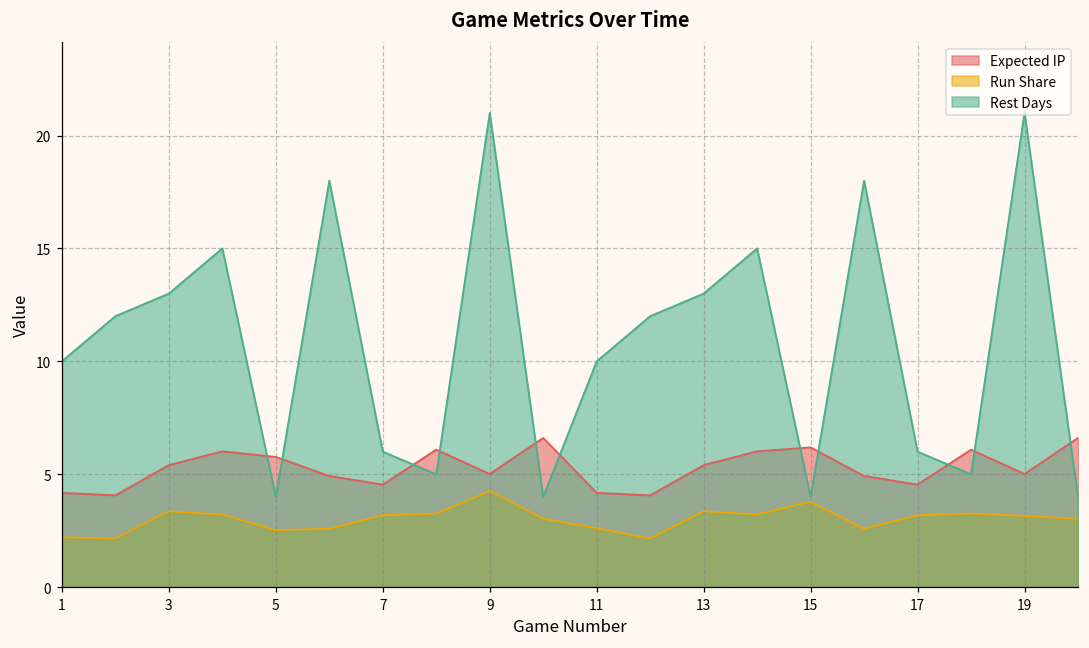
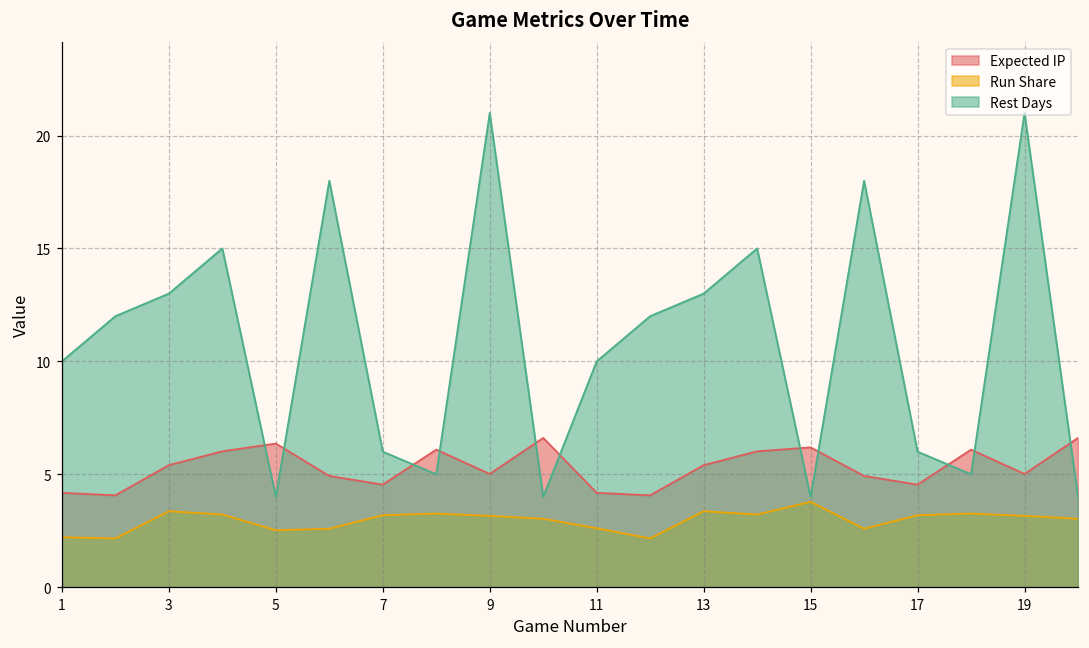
  {
    "Expected IP": {
      "1": 4.2,
      "3": 5.4,
-     "5": 5.8,
+     "5": 6.4,
      "7": 4.5,
      "9": 5.0,
      "11": 4.2,
      "13": 5.4,
      "15": 6.2,
      "17": 4.5,
      "19": 5.0
    },
    "Run Share": {
      "1": 2.2,
      "3": 3.4,
      "5": 2.5,
      "7": 3.2,
-     "9": 4.3,
+     "9": 3.2,
      "11": 2.6,
      "13": 3.4,
      "15": 3.8,
      "17": 3.2,
      "19": 3.2
    },
    "Rest Days": {
      "1": 10.0,
      "3": 13.0,
      "5": 4.0,
      "7": 6.0,
      "9": 21.0,
      "11": 10.0,
      "13": 13.0,
      "15": 4.0,
      "17": 6.0
    }
  }
